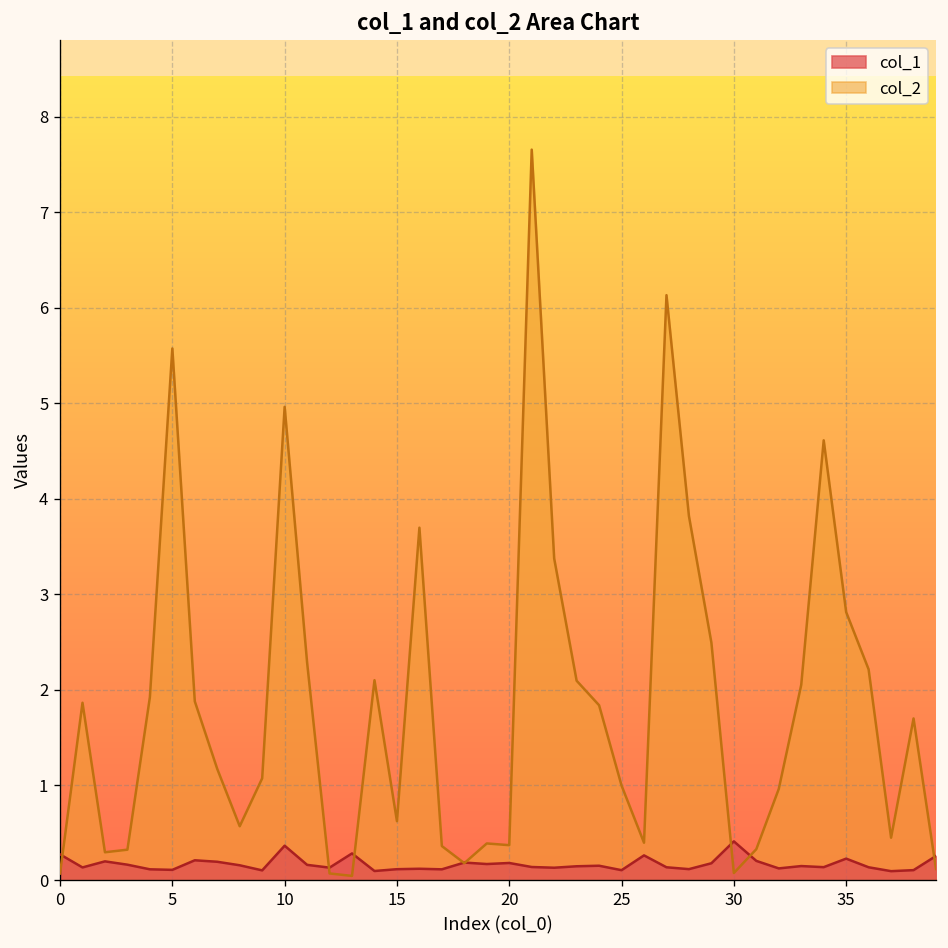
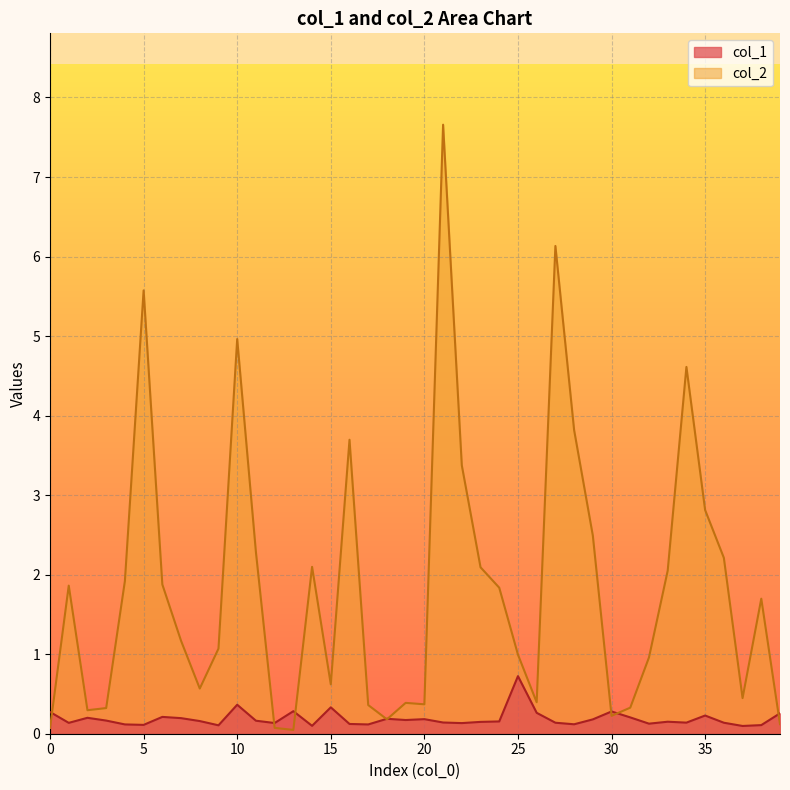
  {
    "col_1": {
      "0": 0.3,
      "5": 0.1,
      "10": 0.4,
-     "15": 0.1,
+     "15": 0.3,
      "20": 0.2,
-     "25": 0.1,
-     "30": 0.4,
+     "25": 0.7,
+     "30": 0.3,
      "35": 0.2
    },
    "col_2": {
      "0": 0.1,
      "5": 5.6,
      "10": 5.0,
      "15": 0.6,
      "20": 0.4,
      "25": 1.0,
-     "30": 0.1,
+     "30": 0.2,
      "35": 2.8
    }
  }
